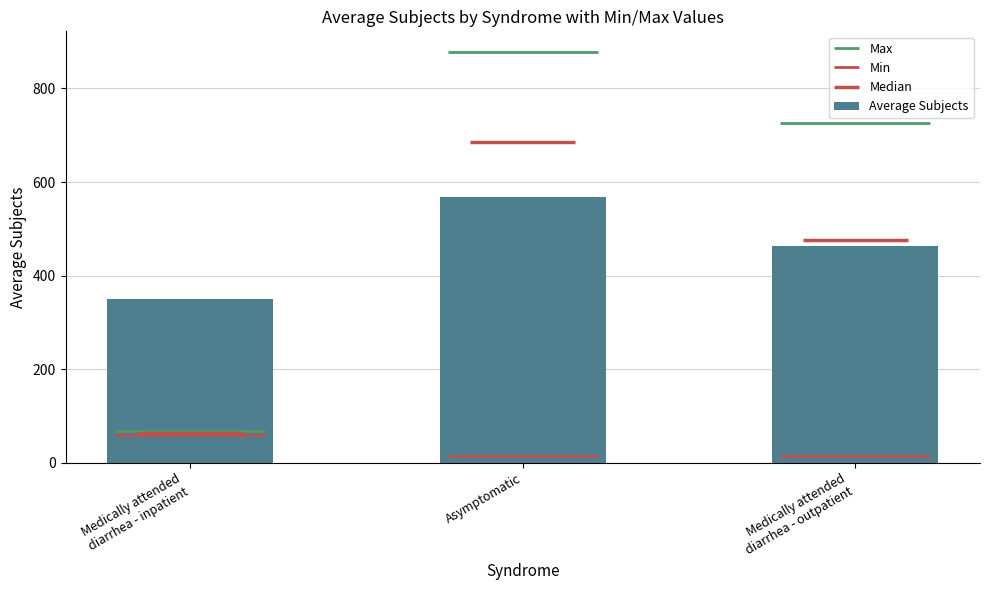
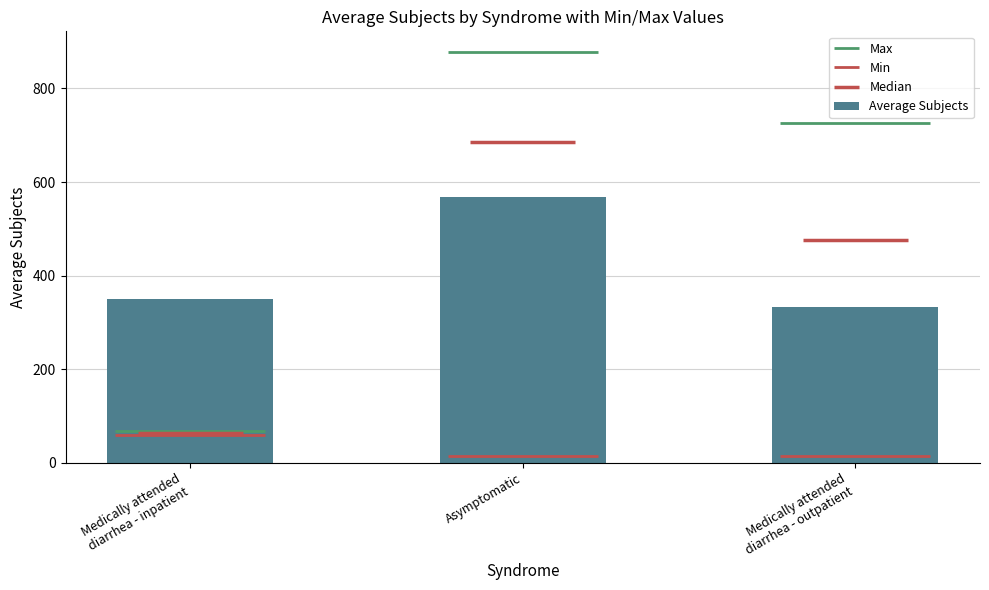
  {
    "Medically attended diarrhea - inpatient": 350,
    "Asymptomatic": 570,
-   "Medically attended diarrhea - outpatient": 460
+   "Medically attended diarrhea - outpatient": 330
  }
